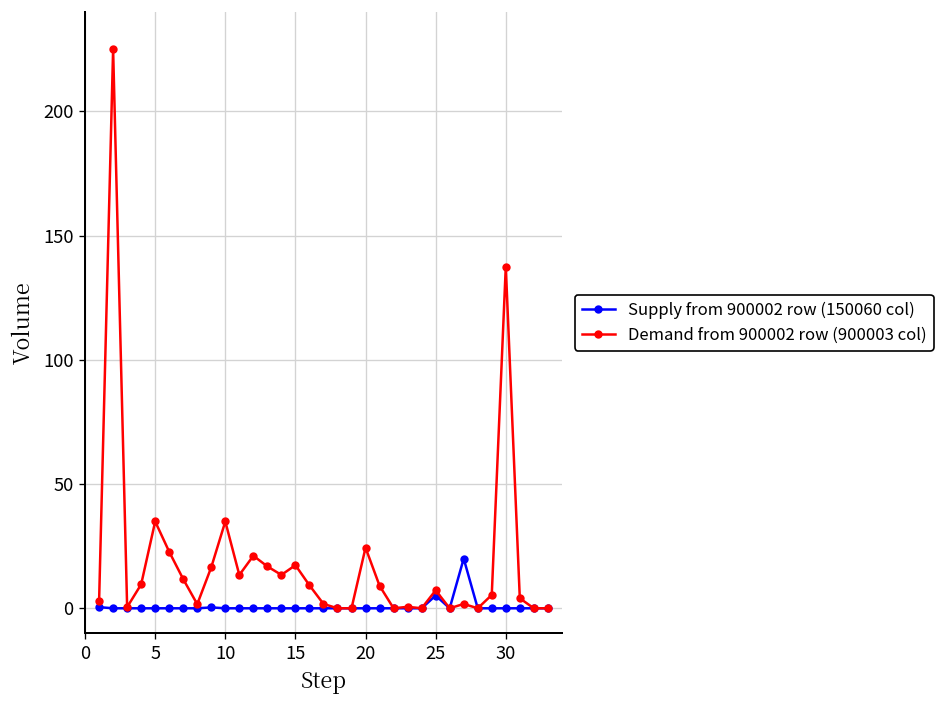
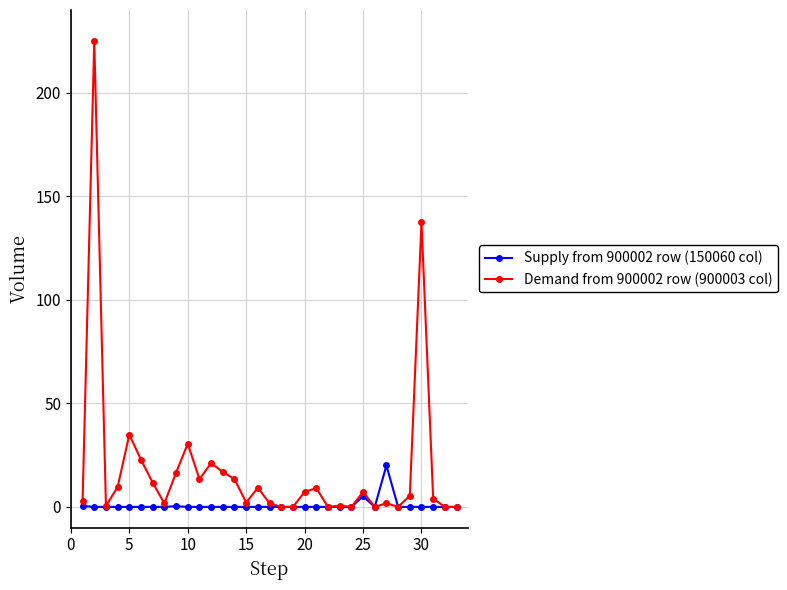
  {
    "Supply from 900002 row (150060 col)": {
      "5": 0,
      "10": 0,
      "15": 0,
      "20": 0,
      "25": 5,
      "30": 0
    },
    "Demand from 900002 row (900003 col)": {
      "5": 35,
-     "10": 35,
-     "15": 17,
-     "20": 24,
+     "10": 31,
+     "15": 2,
+     "20": 7,
      "25": 7,
      "30": 138
    }
  }
